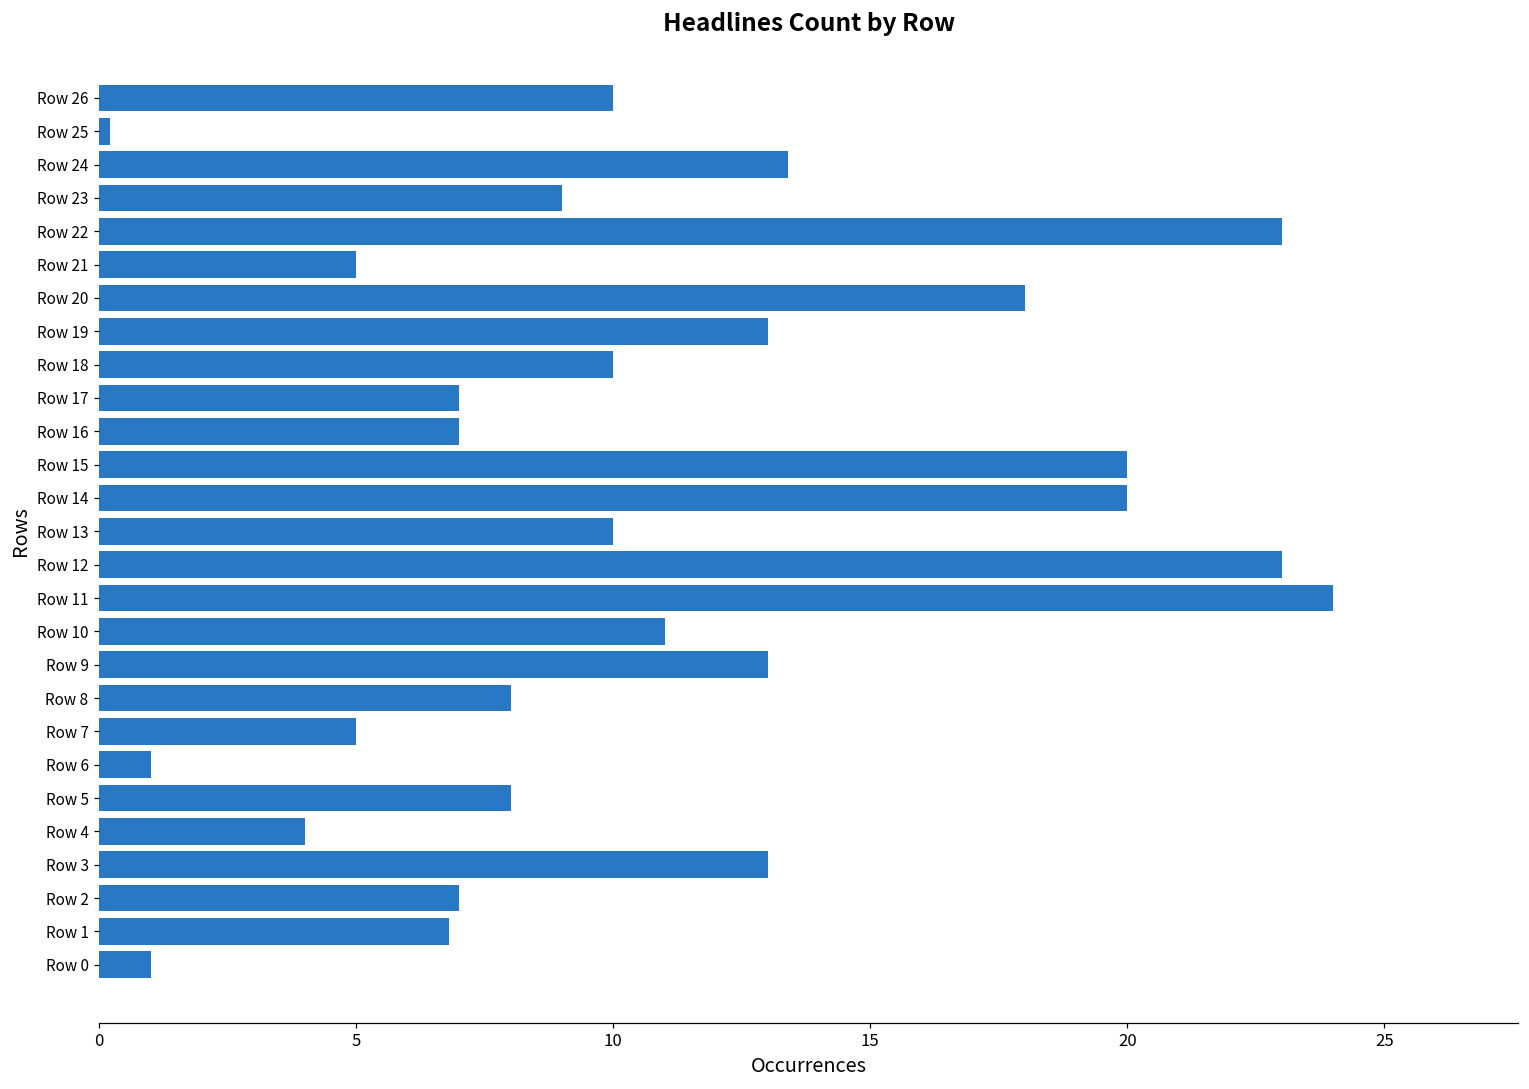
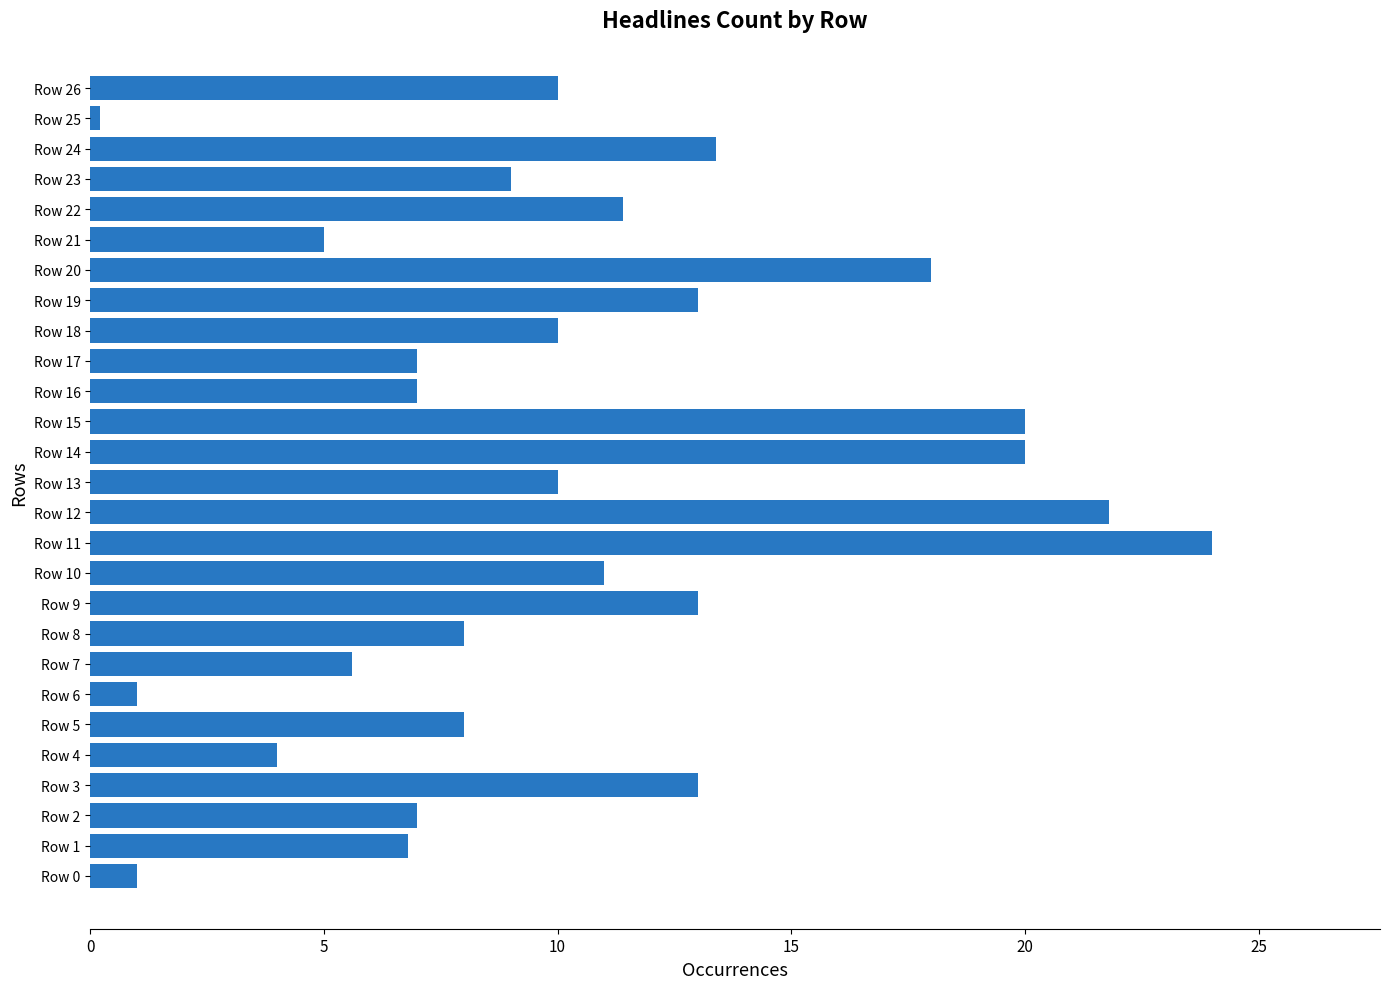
  {
    "Row 26": 10.0,
    "Row 25": 0.2,
    "Row 24": 13.4,
    "Row 23": 9.0,
-   "Row 22": 23.0,
+   "Row 22": 11.4,
    "Row 21": 5.0,
    "Row 20": 18.0,
    "Row 19": 13.0,
    "Row 18": 10.0,
    "Row 17": 7.0,
    "Row 16": 7.0,
    "Row 15": 20.0,
    "Row 14": 20.0,
    "Row 13": 10.0,
-   "Row 12": 23.0,
+   "Row 12": 21.8,
    "Row 11": 24.0,
    "Row 10": 11.0,
    "Row 9": 13.0,
    "Row 8": 8.0,
-   "Row 7": 5.0,
+   "Row 7": 5.6,
    "Row 6": 1.0,
    "Row 5": 8.0,
    "Row 4": 4.0,
    "Row 3": 13.0,
    "Row 2": 7.0,
    "Row 1": 6.8,
    "Row 0": 1.0
  }
